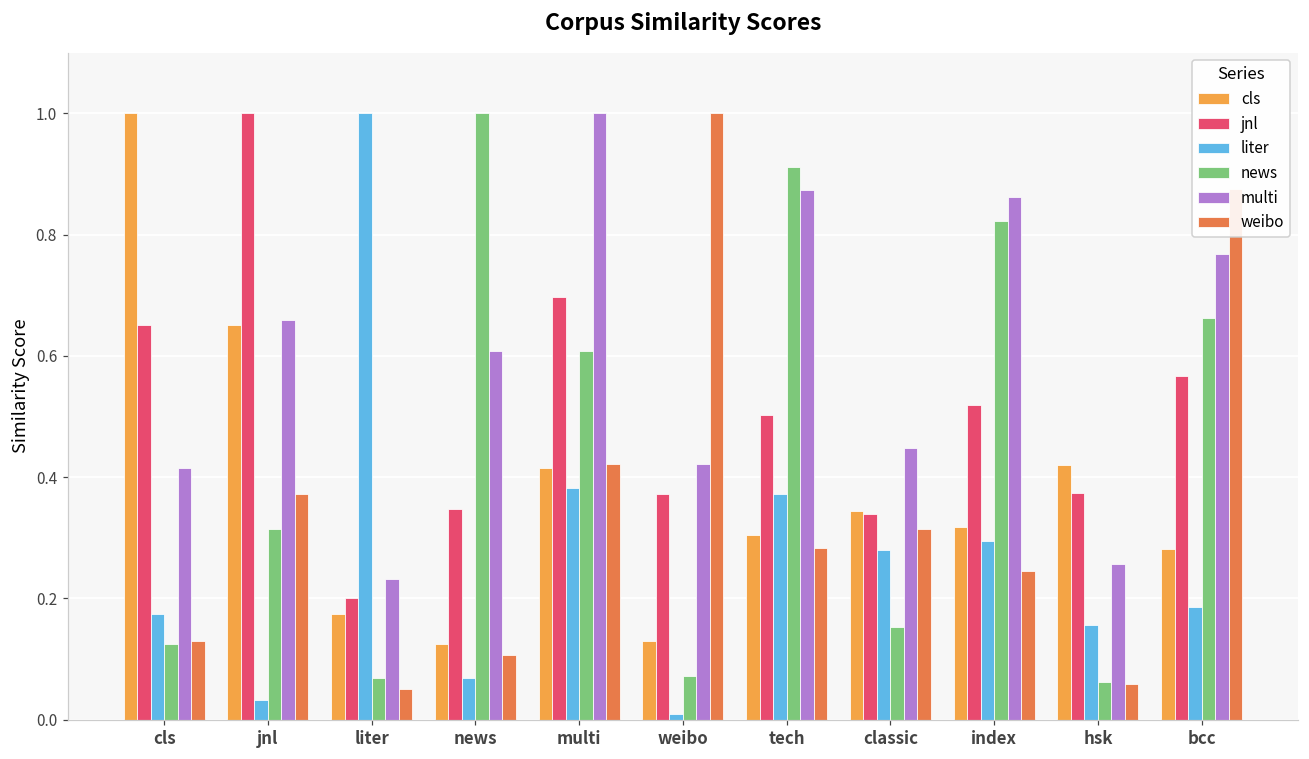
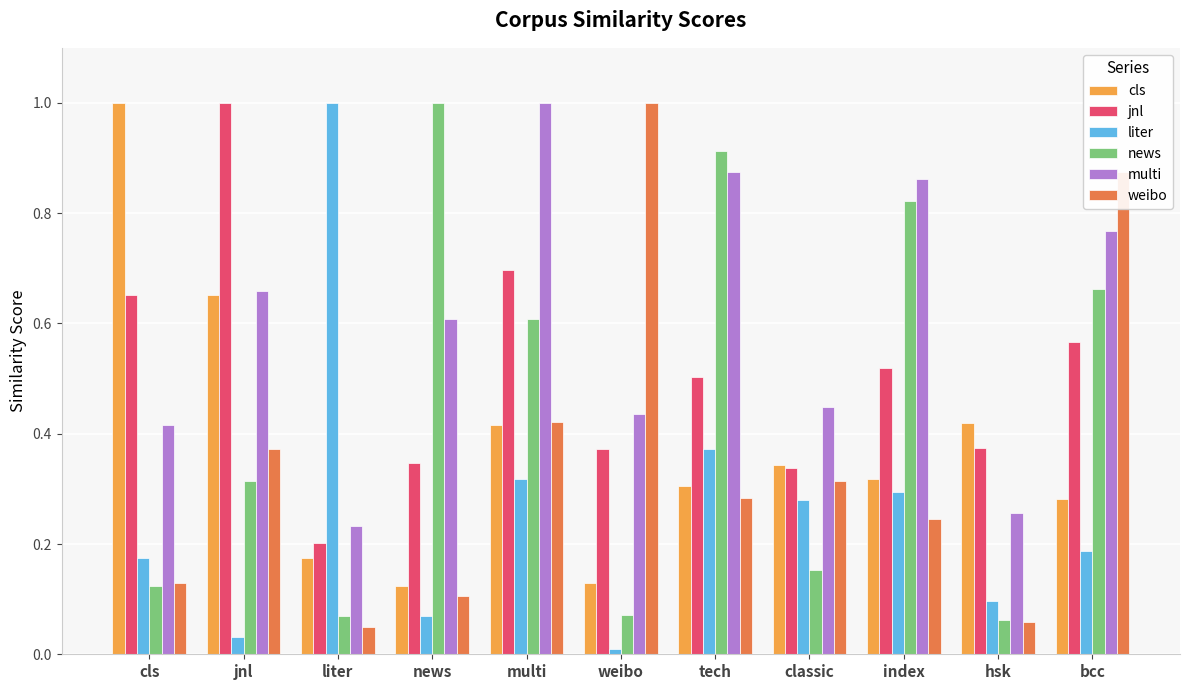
  {
    "jnl": {
      "cls": 0.65,
      "jnl": 1.00,
      "liter": 0.20,
      "news": 0.35,
      "multi": 0.70,
      "weibo": 0.37,
      "tech": 0.50,
      "classic": 0.34,
      "index": 0.52,
      "hsk": 0.37,
      "bcc": 0.57
    },
    "liter": {
      "cls": 0.17,
      "jnl": 0.03,
      "liter": 1.00,
      "news": 0.07,
-     "multi": 0.38,
+     "multi": 0.32,
      "weibo": 0.01,
      "tech": 0.37,
      "classic": 0.28,
      "index": 0.29,
-     "hsk": 0.16,
+     "hsk": 0.10,
      "bcc": 0.19
    },
    "news": {
      "cls": 0.12,
      "jnl": 0.31,
      "liter": 0.07,
      "news": 1.00,
      "multi": 0.61,
      "weibo": 0.07,
      "tech": 0.91,
      "classic": 0.15,
      "index": 0.82,
      "hsk": 0.06,
      "bcc": 0.66
    },
    "multi": {
      "cls": 0.42,
      "jnl": 0.66,
      "liter": 0.23,
      "news": 0.61,
      "multi": 1.00,
-     "weibo": 0.42,
+     "weibo": 0.44,
      "tech": 0.87,
      "classic": 0.45,
      "index": 0.86,
      "hsk": 0.26,
      "bcc": 0.77
    }
  }
